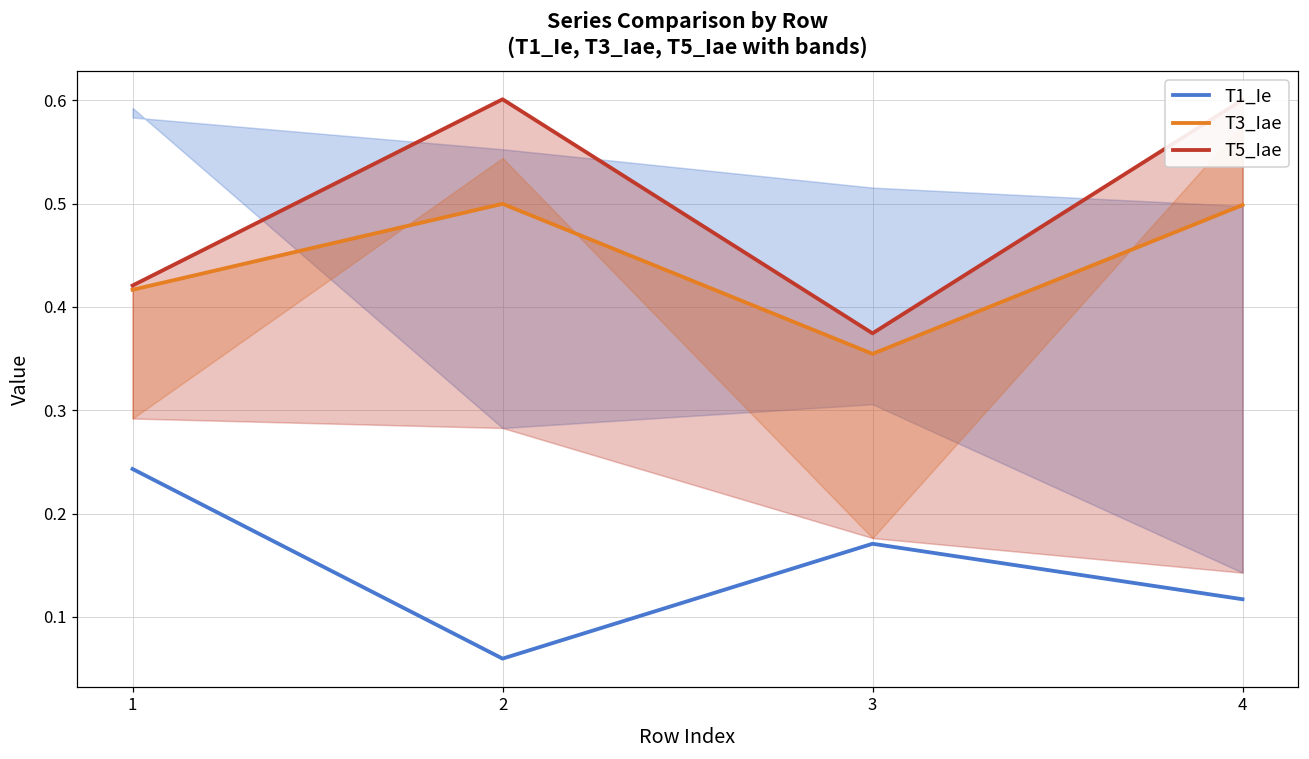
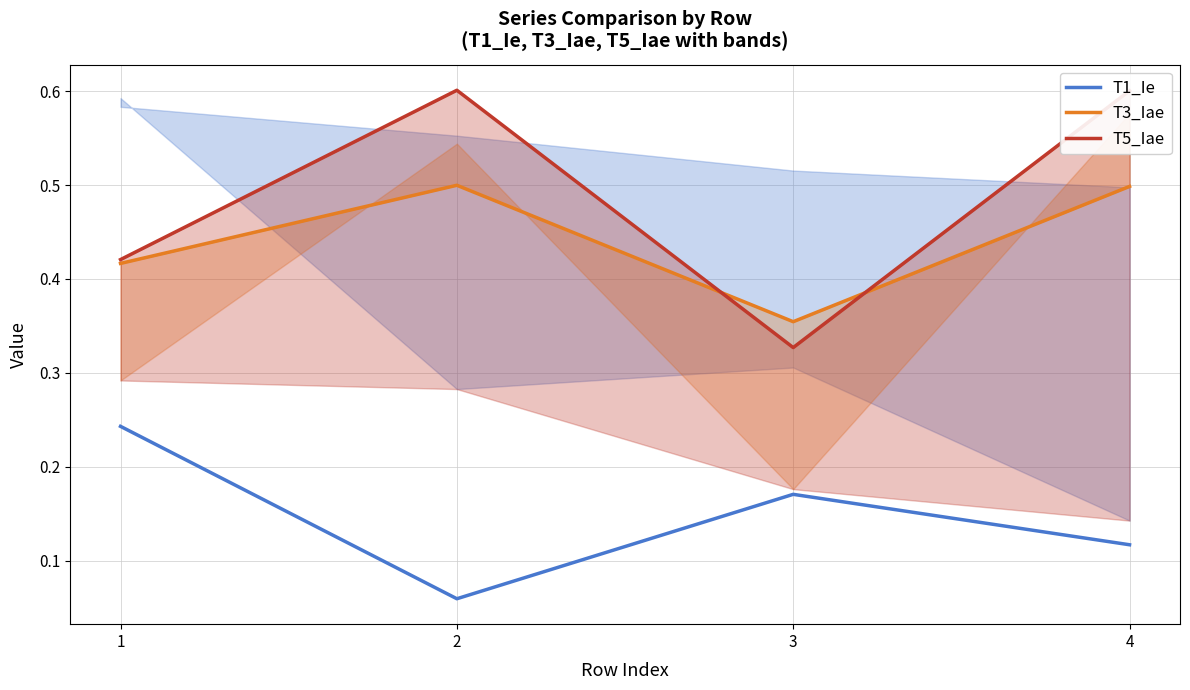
  {
    "T5_Iae": {
      "1": 0.42,
      "2": 0.60,
-     "3": 0.37
+     "3": 0.33
    }
  }
